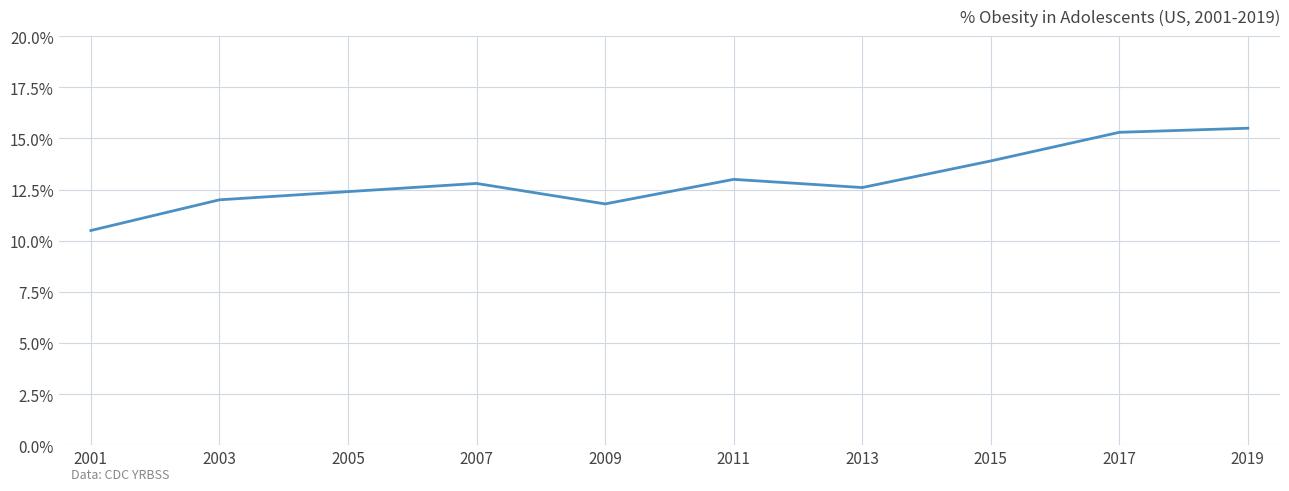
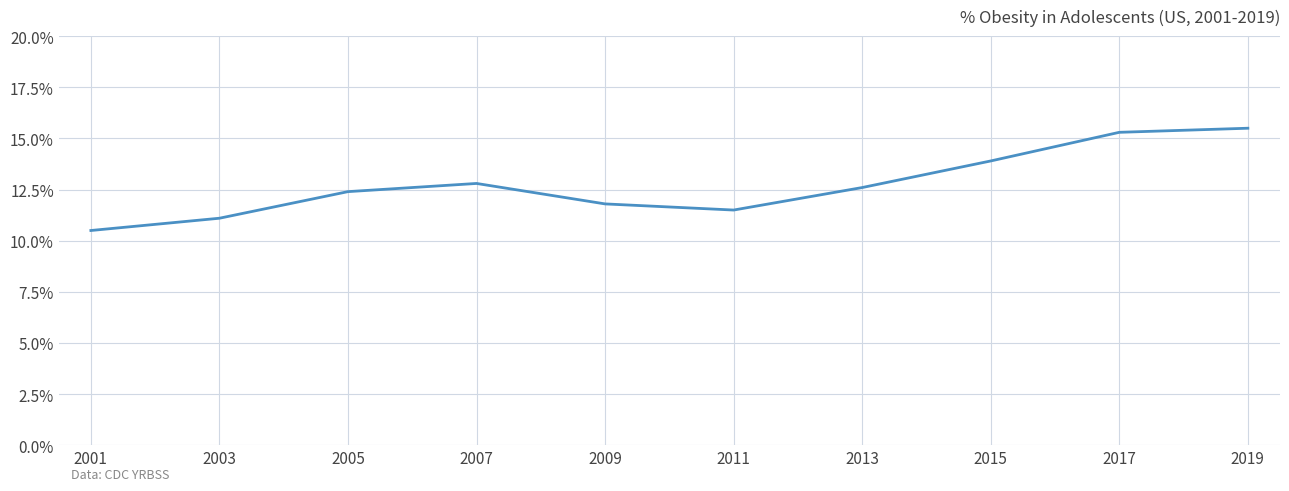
  {
    "2001": "10.5%",
-   "2003": "12.0%",
+   "2003": "11.1%",
    "2005": "12.4%",
    "2007": "12.8%",
    "2009": "11.8%",
-   "2011": "13.0%",
+   "2011": "11.5%",
    "2013": "12.6%",
    "2015": "13.9%",
    "2017": "15.3%",
    "2019": "15.5%"
  }
